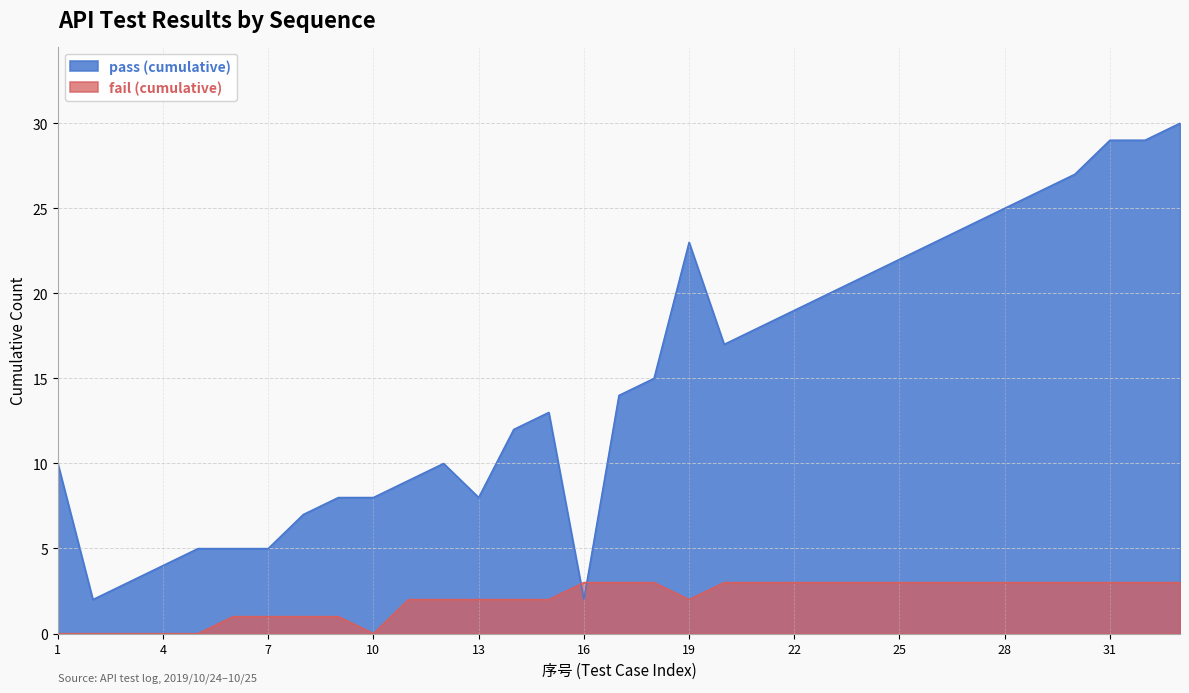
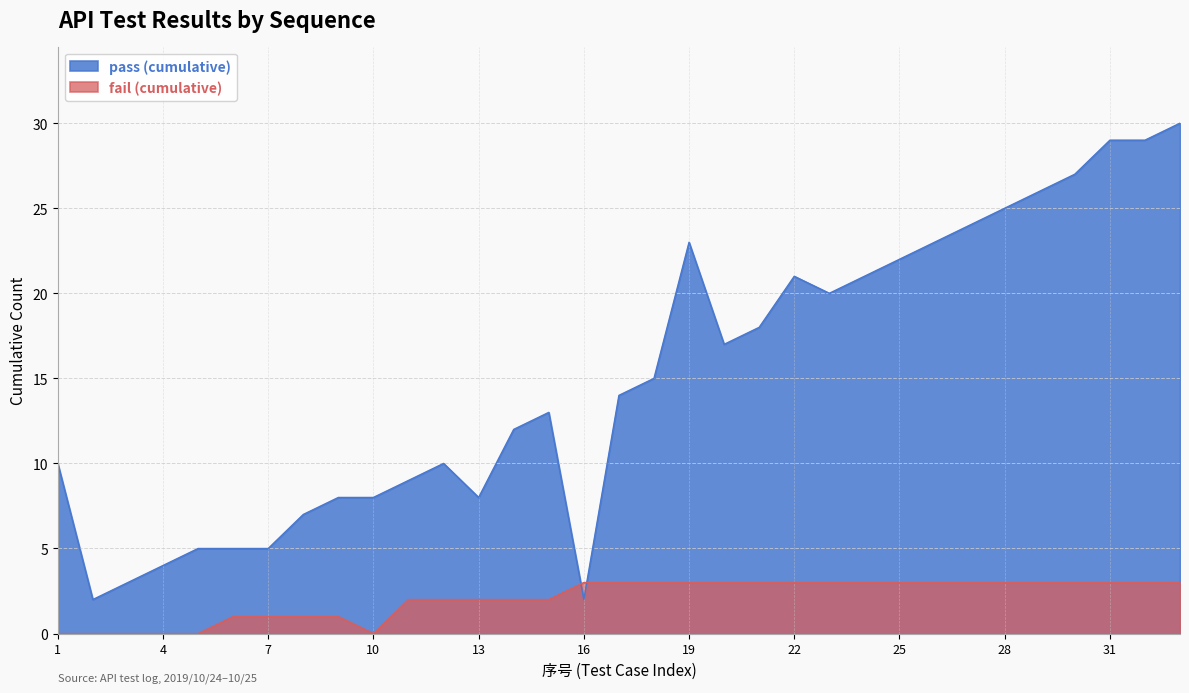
  {
    "pass (cumulative)": {
      "1": 10,
      "4": 4,
      "7": 5,
      "10": 8,
      "13": 8,
      "16": 2,
      "19": 23,
-     "22": 19,
+     "22": 21,
      "25": 22,
      "28": 25,
      "31": 29
    },
    "fail (cumulative)": {
      "1": 0,
      "4": 0,
      "7": 1,
      "10": 0,
      "13": 2,
      "16": 3,
-     "19": 2,
+     "19": 3,
      "22": 3,
      "25": 3,
      "28": 3,
      "31": 3
    }
  }
